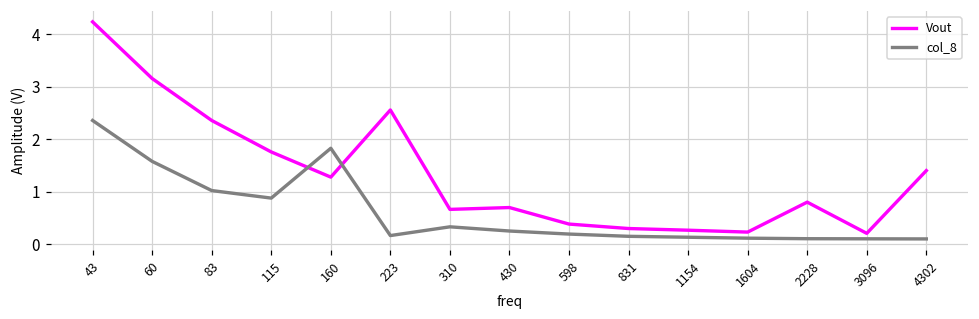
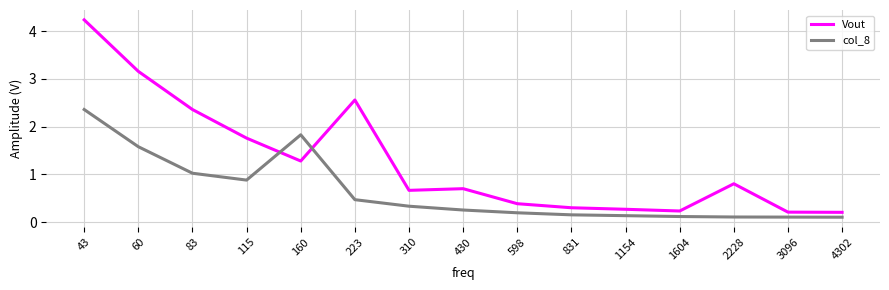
  {
    "Vout": {
      "43": 4.2,
      "60": 3.2,
      "83": 2.4,
      "115": 1.8,
      "160": 1.3,
      "223": 2.6,
      "310": 0.7,
      "430": 0.7,
      "598": 0.4,
      "831": 0.3,
      "1154": 0.3,
      "1604": 0.2,
      "2228": 0.8,
      "3096": 0.2,
-     "4302": 1.4
+     "4302": 0.2
    },
    "col_8": {
      "43": 2.4,
      "60": 1.6,
      "83": 1.0,
      "115": 0.9,
      "160": 1.8,
-     "223": 0.2,
+     "223": 0.5,
      "310": 0.3,
      "430": 0.3,
      "598": 0.2,
      "831": 0.2,
      "1154": 0.1,
      "1604": 0.1,
      "2228": 0.1,
      "3096": 0.1,
      "4302": 0.1
    }
  }
